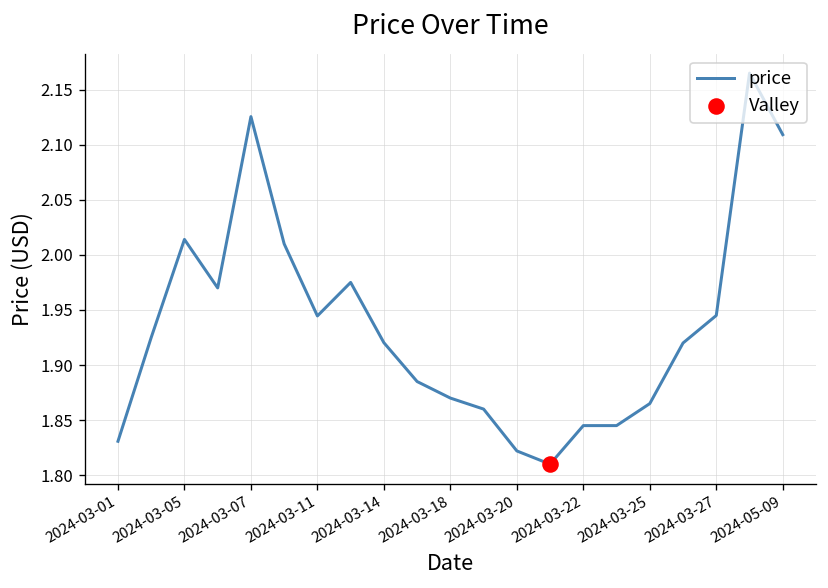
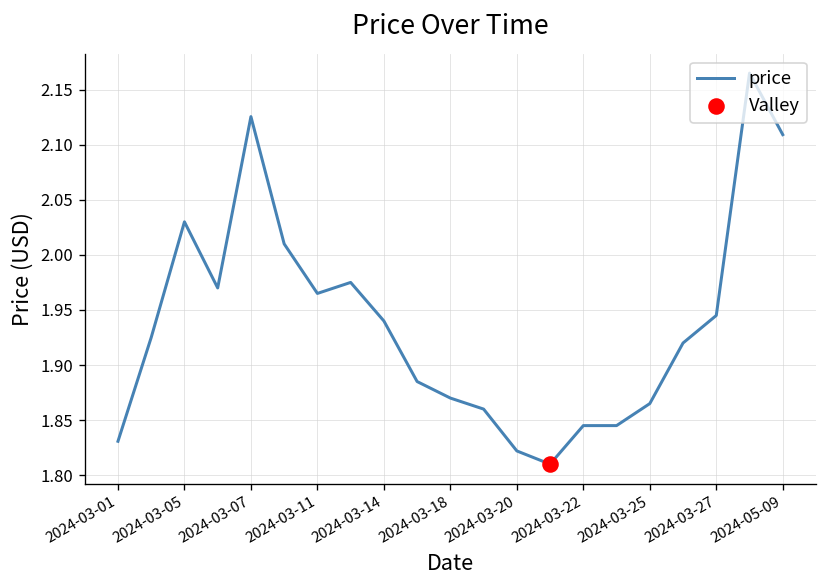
  {
    "price": {
      "2024-03-01": 1.83,
-     "2024-03-05": 2.01,
+     "2024-03-05": 2.03,
      "2024-03-07": 2.13,
-     "2024-03-11": 1.94,
-     "2024-03-14": 1.92,
+     "2024-03-11": 1.97,
+     "2024-03-14": 1.94,
      "2024-03-18": 1.87,
      "2024-03-22": 1.85,
      "2024-03-27": 1.95,
      "2024-05-09": 2.11
    }
  }
